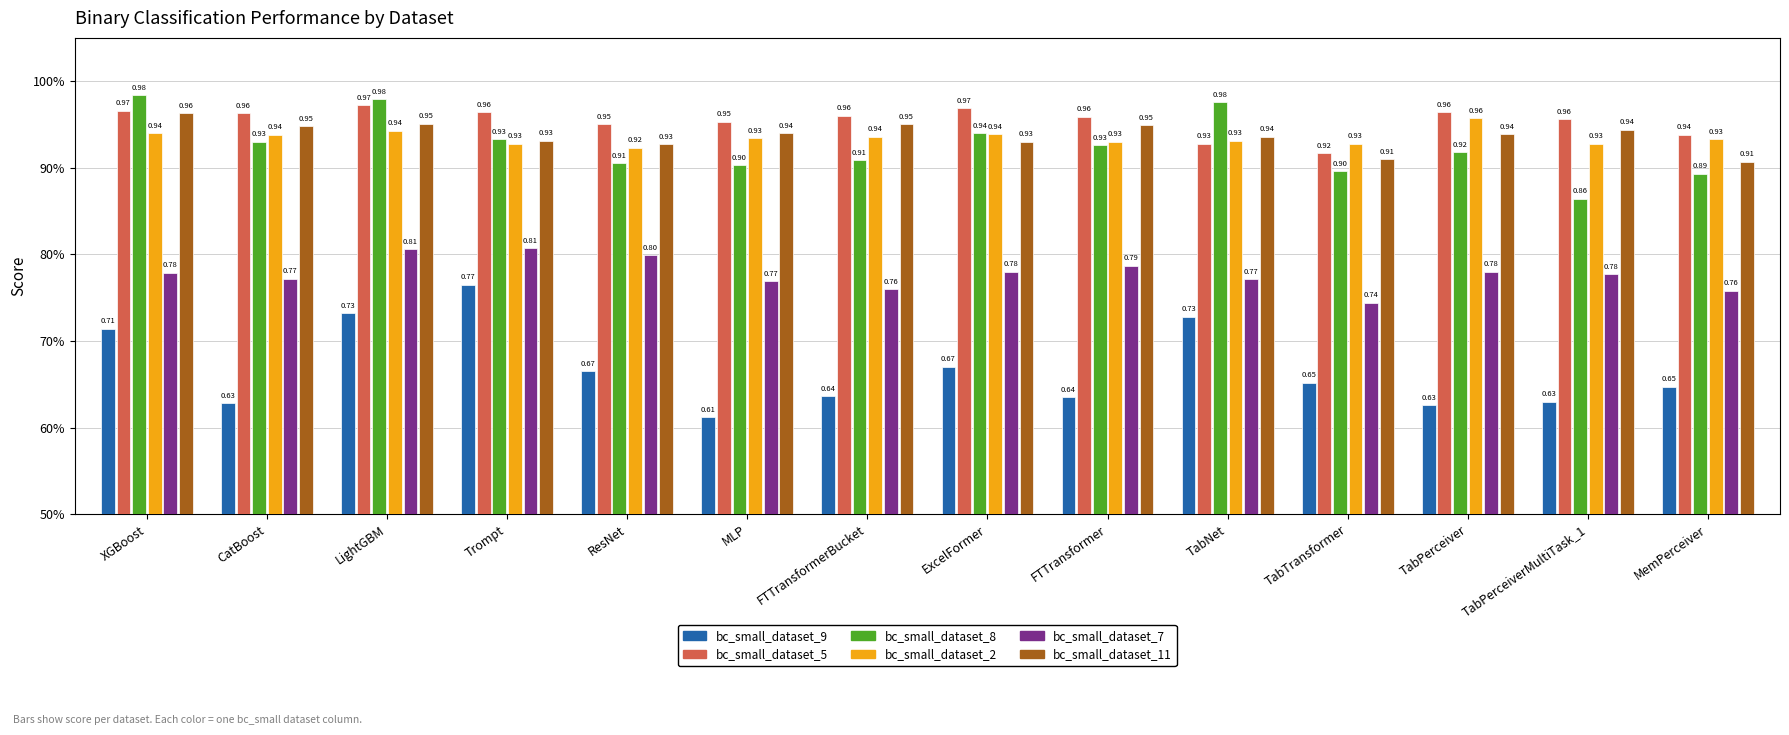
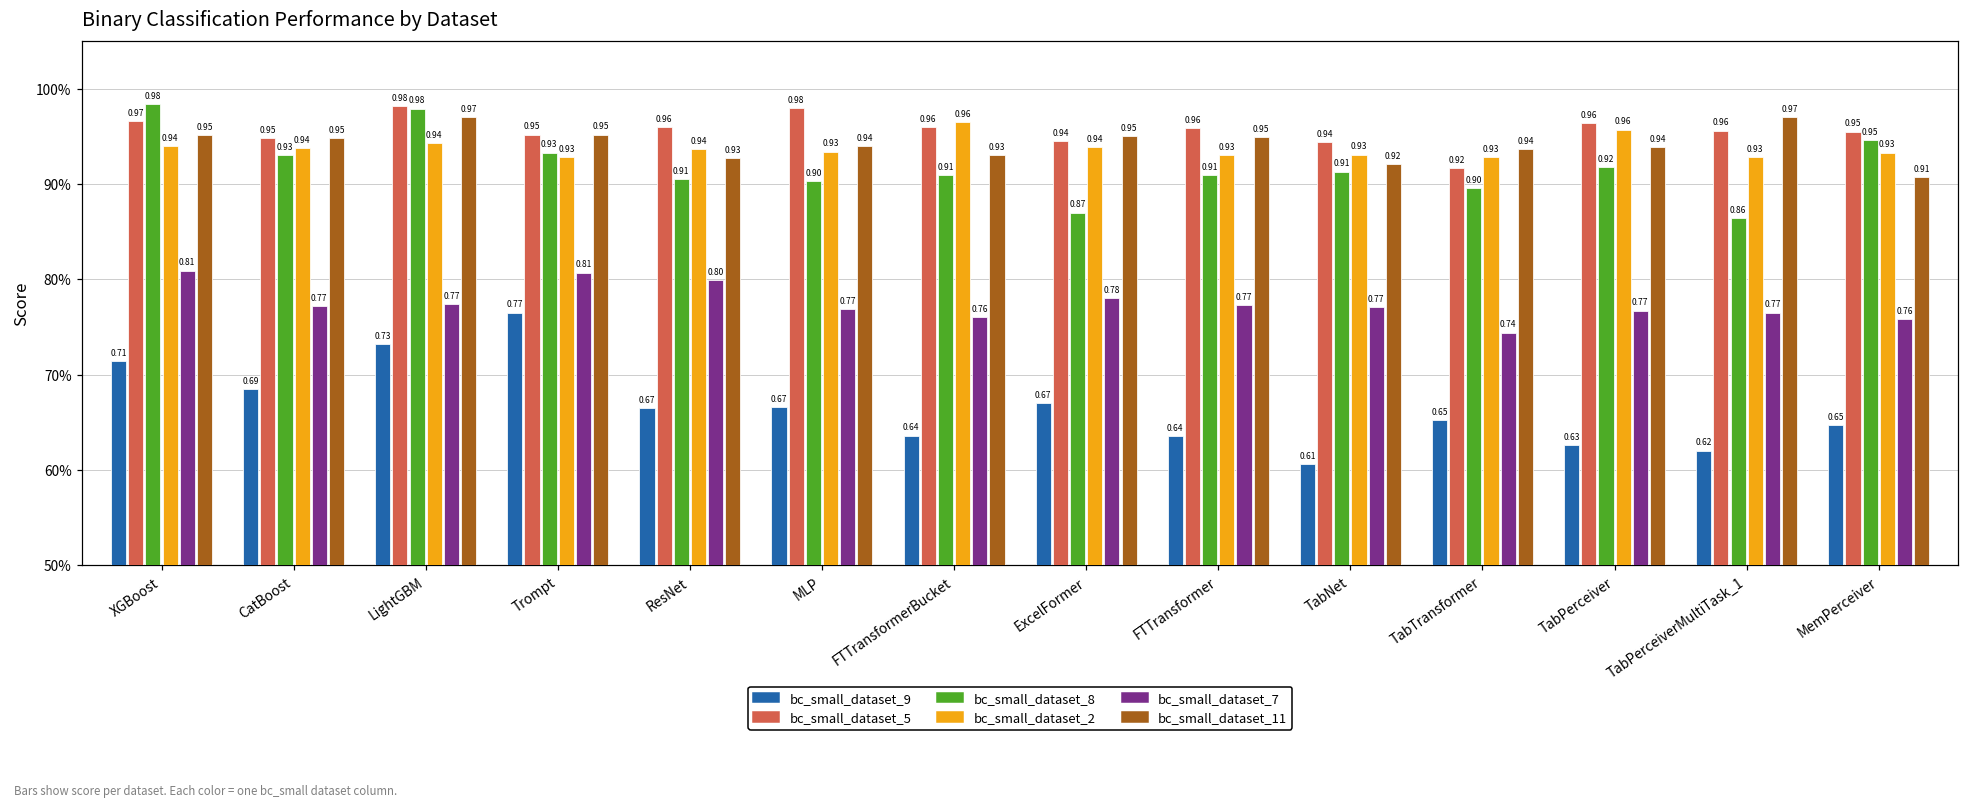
  {
    "bc_small_dataset_9": {
      "XGBoost": 0.71,
-     "CatBoost": 0.63,
+     "CatBoost": 0.69,
      "LightGBM": 0.73,
      "Trompt": 0.77,
      "ResNet": 0.67,
-     "MLP": 0.61,
+     "MLP": 0.67,
      "FTTransformerBucket": 0.64,
      "ExcelFormer": 0.67,
      "FTTransformer": 0.64,
-     "TabNet": 0.73,
+     "TabNet": 0.61,
      "TabTransformer": 0.65,
      "TabPerceiver": 0.63,
-     "TabPerceiverMultiTask_1": 0.63,
+     "TabPerceiverMultiTask_1": 0.62,
      "MemPerceiver": 0.65
    },
    "bc_small_dataset_5": {
      "XGBoost": 0.97,
-     "CatBoost": 0.96,
-     "LightGBM": 0.97,
-     "Trompt": 0.96,
-     "ResNet": 0.95,
-     "MLP": 0.95,
+     "CatBoost": 0.95,
+     "LightGBM": 0.98,
+     "Trompt": 0.95,
+     "ResNet": 0.96,
+     "MLP": 0.98,
      "FTTransformerBucket": 0.96,
-     "ExcelFormer": 0.97,
+     "ExcelFormer": 0.94,
      "FTTransformer": 0.96,
-     "TabNet": 0.93,
+     "TabNet": 0.94,
      "TabTransformer": 0.92,
      "TabPerceiver": 0.96,
      "TabPerceiverMultiTask_1": 0.96,
-     "MemPerceiver": 0.94
+     "MemPerceiver": 0.95
    },
    "bc_small_dataset_8": {
      "XGBoost": 0.98,
      "CatBoost": 0.93,
      "LightGBM": 0.98,
      "Trompt": 0.93,
      "ResNet": 0.91,
      "MLP": 0.90,
      "FTTransformerBucket": 0.91,
-     "ExcelFormer": 0.94,
-     "FTTransformer": 0.93,
-     "TabNet": 0.98,
+     "ExcelFormer": 0.87,
+     "FTTransformer": 0.91,
+     "TabNet": 0.91,
      "TabTransformer": 0.90,
      "TabPerceiver": 0.92,
      "TabPerceiverMultiTask_1": 0.86,
-     "MemPerceiver": 0.89
+     "MemPerceiver": 0.95
    },
    "bc_small_dataset_2": {
      "XGBoost": 0.94,
      "CatBoost": 0.94,
      "LightGBM": 0.94,
      "Trompt": 0.93,
-     "ResNet": 0.92,
+     "ResNet": 0.94,
      "MLP": 0.93,
-     "FTTransformerBucket": 0.94,
+     "FTTransformerBucket": 0.96,
      "ExcelFormer": 0.94,
      "FTTransformer": 0.93,
      "TabNet": 0.93,
      "TabTransformer": 0.93,
      "TabPerceiver": 0.96,
      "TabPerceiverMultiTask_1": 0.93,
      "MemPerceiver": 0.93
    },
    "bc_small_dataset_7": {
-     "XGBoost": 0.78,
+     "XGBoost": 0.81,
      "CatBoost": 0.77,
-     "LightGBM": 0.81,
+     "LightGBM": 0.77,
      "Trompt": 0.81,
      "ResNet": 0.80,
      "MLP": 0.77,
      "FTTransformerBucket": 0.76,
      "ExcelFormer": 0.78,
-     "FTTransformer": 0.79,
+     "FTTransformer": 0.77,
      "TabNet": 0.77,
      "TabTransformer": 0.74,
-     "TabPerceiver": 0.78,
-     "TabPerceiverMultiTask_1": 0.78,
+     "TabPerceiver": 0.77,
+     "TabPerceiverMultiTask_1": 0.77,
      "MemPerceiver": 0.76
    },
    "bc_small_dataset_11": {
-     "XGBoost": 0.96,
+     "XGBoost": 0.95,
      "CatBoost": 0.95,
-     "LightGBM": 0.95,
-     "Trompt": 0.93,
+     "LightGBM": 0.97,
+     "Trompt": 0.95,
      "ResNet": 0.93,
      "MLP": 0.94,
-     "FTTransformerBucket": 0.95,
-     "ExcelFormer": 0.93,
+     "FTTransformerBucket": 0.93,
+     "ExcelFormer": 0.95,
      "FTTransformer": 0.95,
-     "TabNet": 0.94,
-     "TabTransformer": 0.91,
+     "TabNet": 0.92,
+     "TabTransformer": 0.94,
      "TabPerceiver": 0.94,
-     "TabPerceiverMultiTask_1": 0.94,
+     "TabPerceiverMultiTask_1": 0.97,
      "MemPerceiver": 0.91
    }
  }
